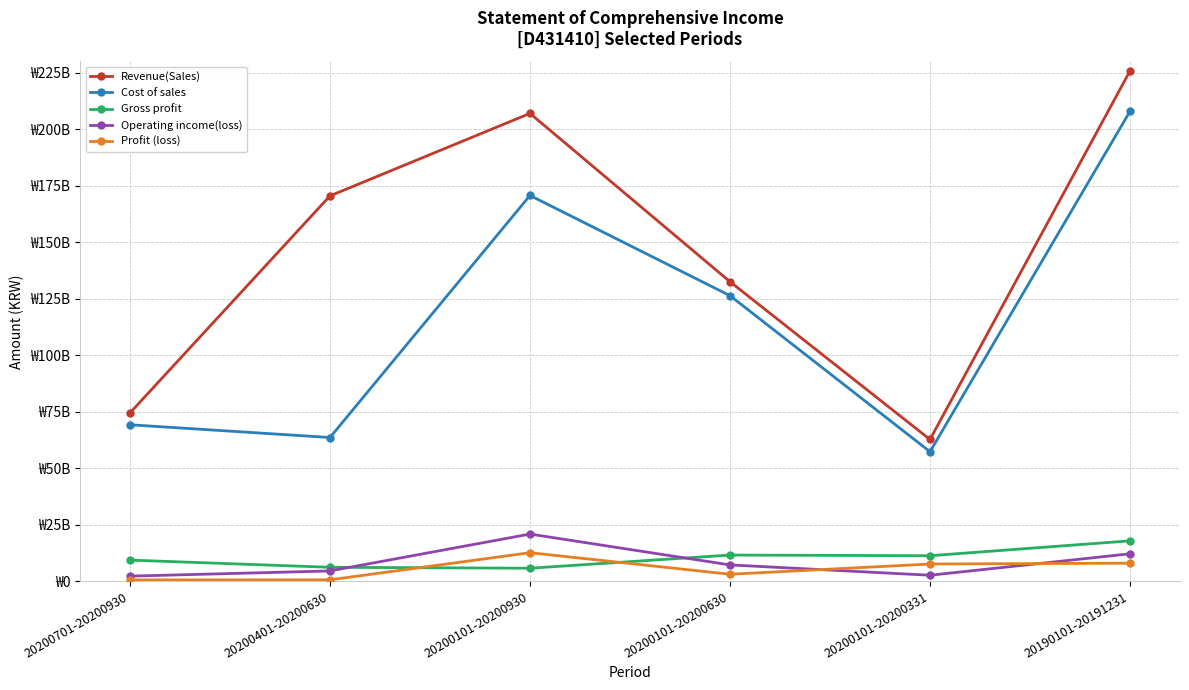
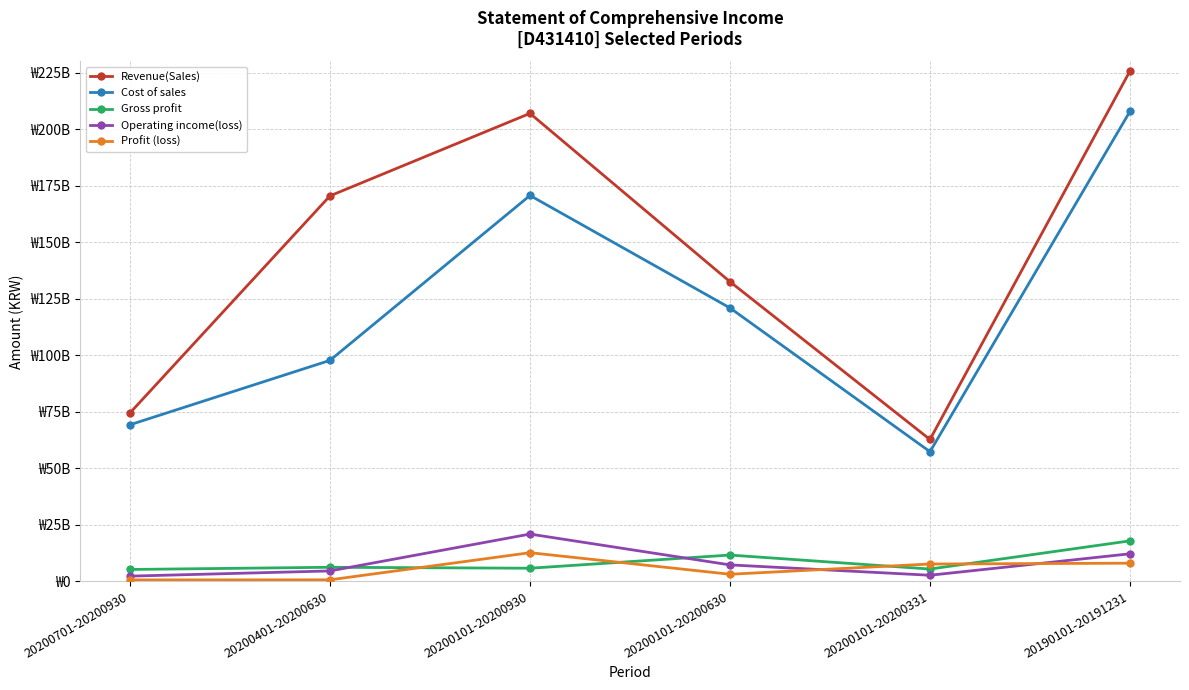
  {
    "Revenue(Sales)": {
      "20200701-20200930": "₩74000000000",
      "20200401-20200630": "₩171000000000",
      "20200101-20200930": "₩207000000000",
      "20200101-20200630": "₩133000000000",
      "20200101-20200331": "₩63000000000",
      "20190101-20191231": "₩226000000000"
    },
    "Cost of sales": {
      "20200701-20200930": "₩69000000000",
-     "20200401-20200630": "₩64000000000",
+     "20200401-20200630": "₩98000000000",
      "20200101-20200930": "₩171000000000",
-     "20200101-20200630": "₩126000000000",
+     "20200101-20200630": "₩121000000000",
      "20200101-20200331": "₩57000000000",
      "20190101-20191231": "₩208000000000"
    },
    "Gross profit": {
-     "20200701-20200930": "₩9000000000",
+     "20200701-20200930": "₩5000000000",
      "20200401-20200630": "₩6000000000",
      "20200101-20200930": "₩6000000000",
      "20200101-20200630": "₩12000000000",
-     "20200101-20200331": "₩11000000000",
+     "20200101-20200331": "₩5000000000",
      "20190101-20191231": "₩18000000000"
    },
    "Operating income(loss)": {
      "20200701-20200930": "₩2000000000",
      "20200401-20200630": "₩5000000000",
      "20200101-20200930": "₩21000000000",
      "20200101-20200630": "₩7000000000",
      "20200101-20200331": "₩3000000000",
      "20190101-20191231": "₩12000000000"
    },
    "Profit (loss)": {
      "20200701-20200930": "₩1000000000",
      "20200401-20200630": "₩1000000000",
      "20200101-20200930": "₩13000000000",
      "20200101-20200630": "₩3000000000",
      "20200101-20200331": "₩8000000000",
      "20190101-20191231": "₩8000000000"
    }
  }
